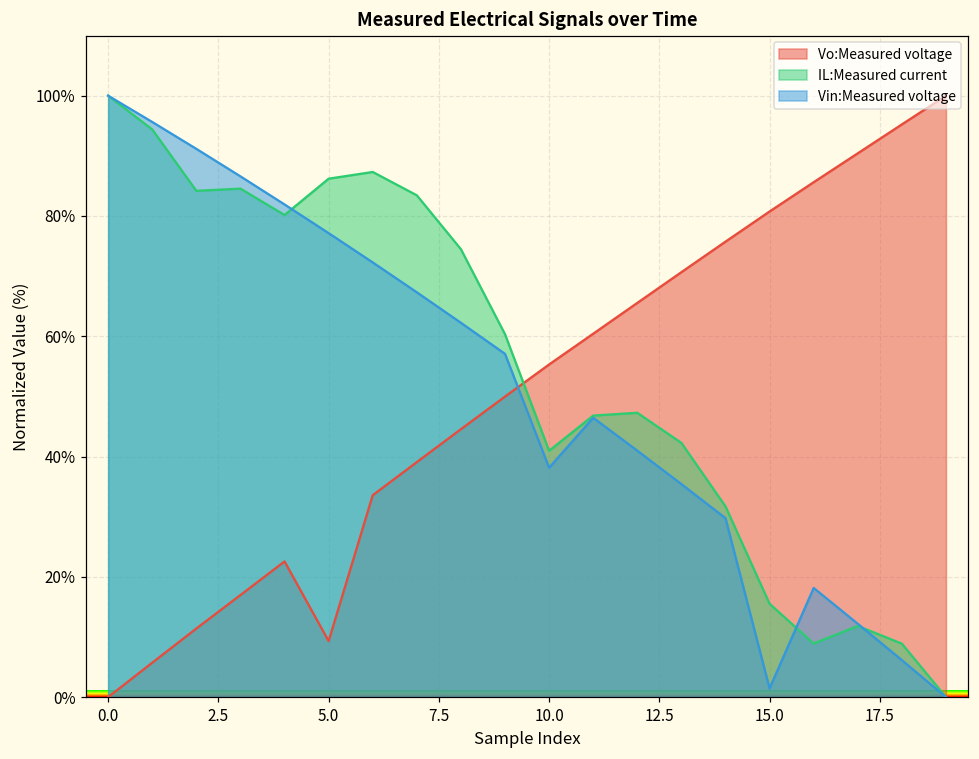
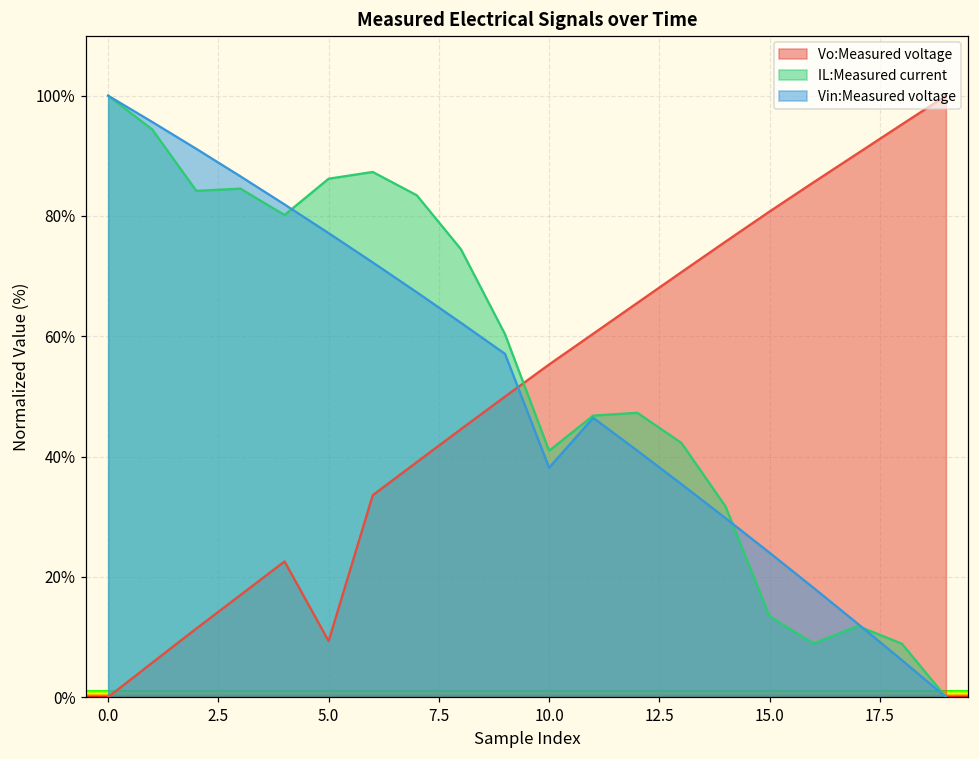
  {
    "Vo:Measured voltage": {
      "0.0": "0%",
      "5.0": "9%",
      "10.0": "55%",
      "15.0": "81%"
    },
    "IL:Measured current": {
      "5.0": "86%",
      "10.0": "41%",
-     "15.0": "16%"
+     "15.0": "13%"
    },
    "Vin:Measured voltage": {
      "5.0": "77%",
      "10.0": "38%",
-     "15.0": "1%"
+     "15.0": "24%"
    }
  }
